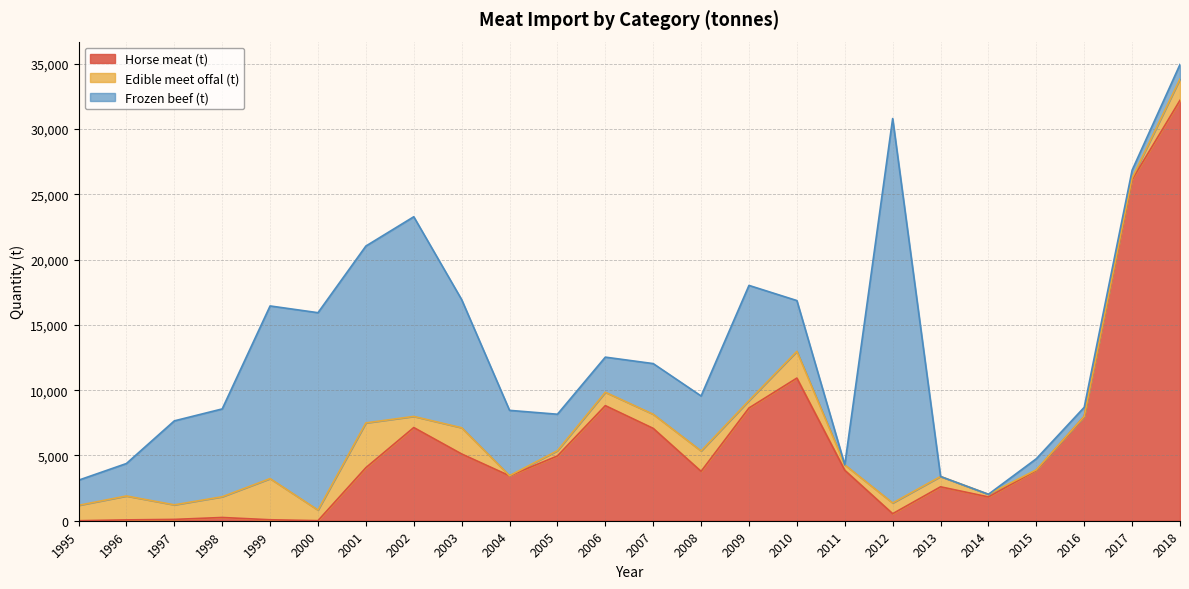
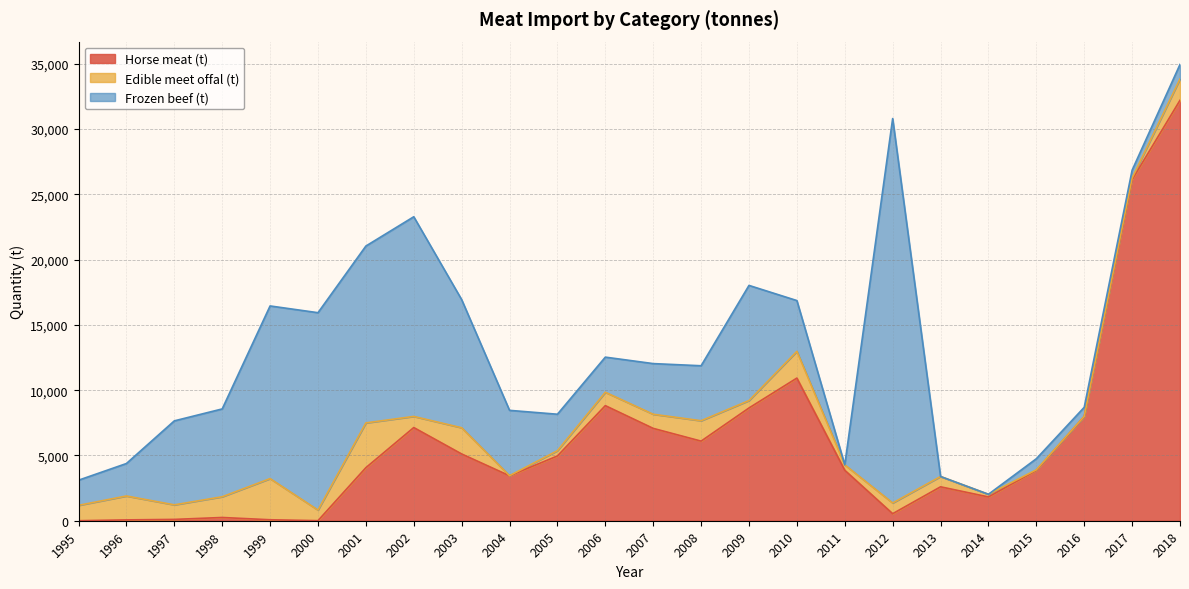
  {
    "Horse meat (t)": {
      "1995": "0",
      "1996": "100",
      "1997": "100",
      "1998": "200",
      "1999": "100",
      "2000": "0",
      "2001": "4,100",
      "2002": "7,100",
      "2003": "5,100",
      "2005": "5,000",
      "2006": "8,800",
      "2007": "7,100",
-     "2008": "3,800",
+     "2008": "6,100",
      "2009": "8,600",
      "2010": "10,900",
      "2011": "3,900",
      "2012": "500",
      "2013": "2,600",
      "2014": "1,800",
      "2018": "32,200"
    },
    "Edible meet offal (t)": {
      "1995": "1,200",
      "1996": "1,800",
      "1997": "1,100",
      "1998": "1,600",
      "1999": "3,200",
      "2000": "800",
      "2001": "3,400",
      "2002": "900",
      "2003": "2,000",
      "2005": "400",
      "2006": "1,000",
      "2007": "1,100",
      "2008": "1,600",
      "2009": "600",
      "2010": "2,000",
      "2012": "800",
      "2018": "1,600"
    },
    "Frozen beef (t)": {
      "1995": "1,900",
      "1996": "2,500",
      "1997": "6,400",
      "1998": "6,700",
      "1999": "13,200",
      "2000": "15,100",
      "2001": "13,500",
      "2002": "15,300",
      "2003": "9,800",
      "2004": "5,000",
      "2005": "2,800",
      "2006": "2,700",
      "2007": "3,900",
      "2008": "4,200",
      "2009": "8,800",
      "2010": "3,900",
      "2012": "29,400",
      "2015": "800",
      "2016": "700",
      "2017": "600",
      "2018": "1,100"
    }
  }
